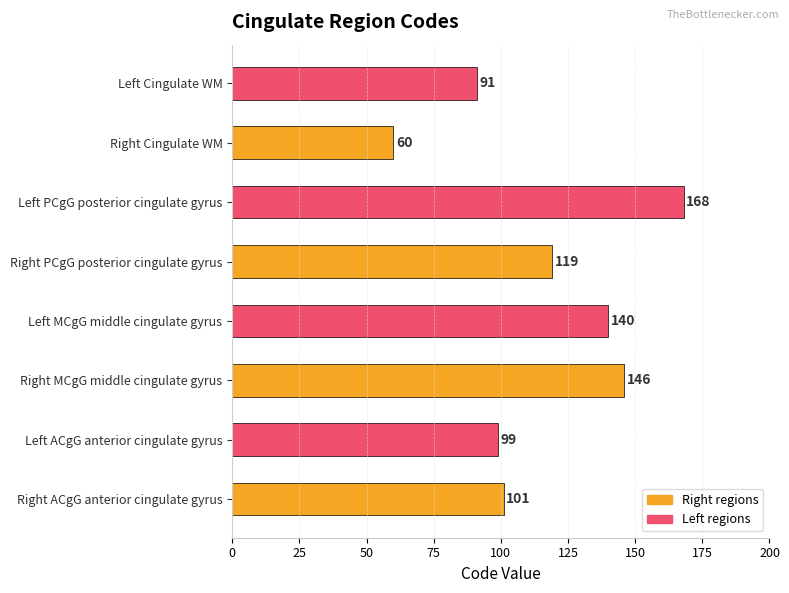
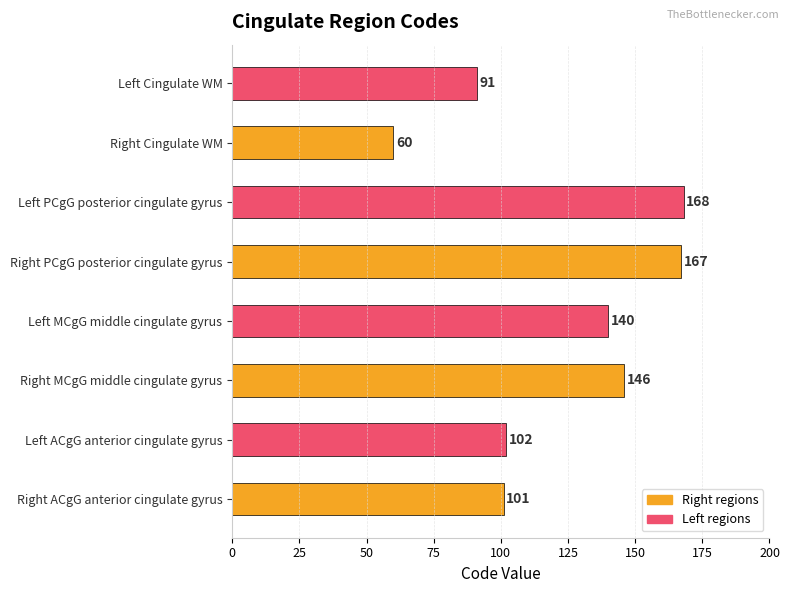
  {
    "Left Cingulate WM": 91,
    "Right Cingulate WM": 60,
    "Left PCgG posterior cingulate gyrus": 168,
-   "Right PCgG posterior cingulate gyrus": 119,
+   "Right PCgG posterior cingulate gyrus": 167,
    "Left MCgG middle cingulate gyrus": 140,
    "Right MCgG middle cingulate gyrus": 146,
-   "Left ACgG anterior cingulate gyrus": 99,
+   "Left ACgG anterior cingulate gyrus": 102,
    "Right ACgG anterior cingulate gyrus": 101
  }
